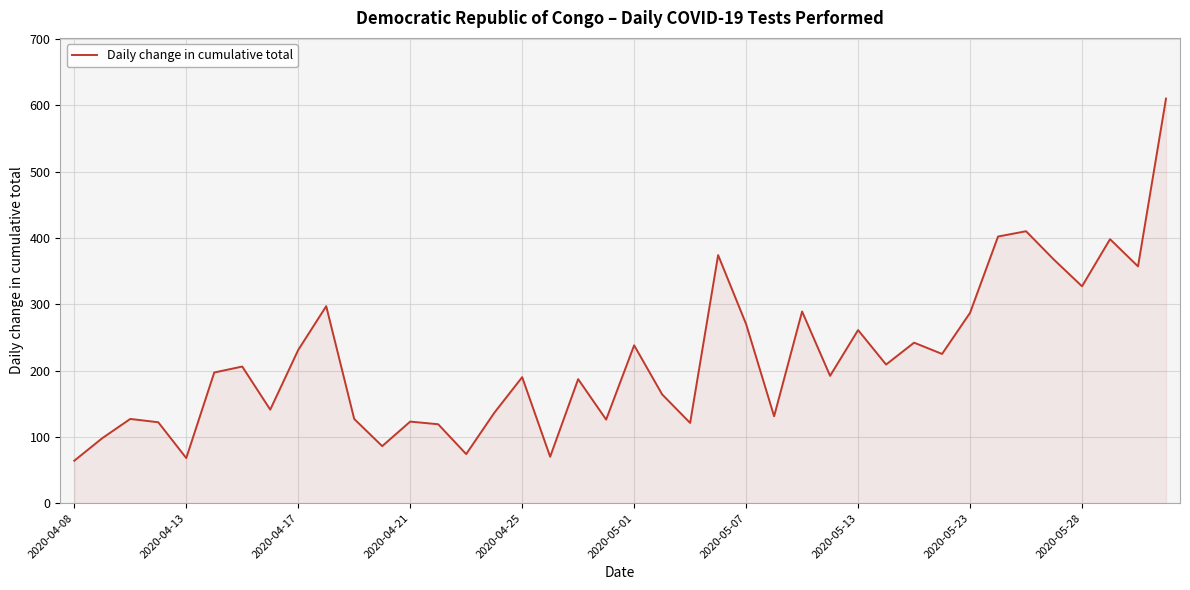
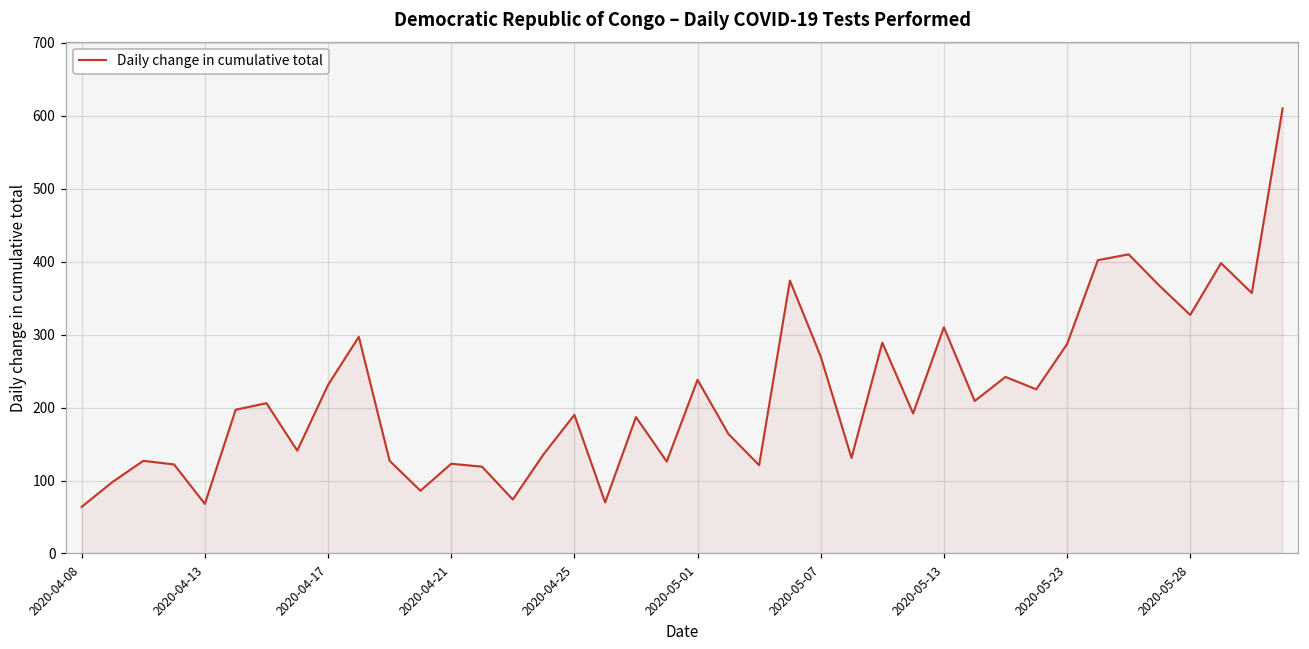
  {
    "2020-04-08": 60,
    "2020-04-13": 70,
    "2020-04-17": 230,
    "2020-04-21": 120,
    "2020-04-25": 190,
    "2020-05-01": 240,
    "2020-05-07": 270,
-   "2020-05-13": 260,
+   "2020-05-13": 310,
    "2020-05-23": 290,
    "2020-05-28": 330
  }
